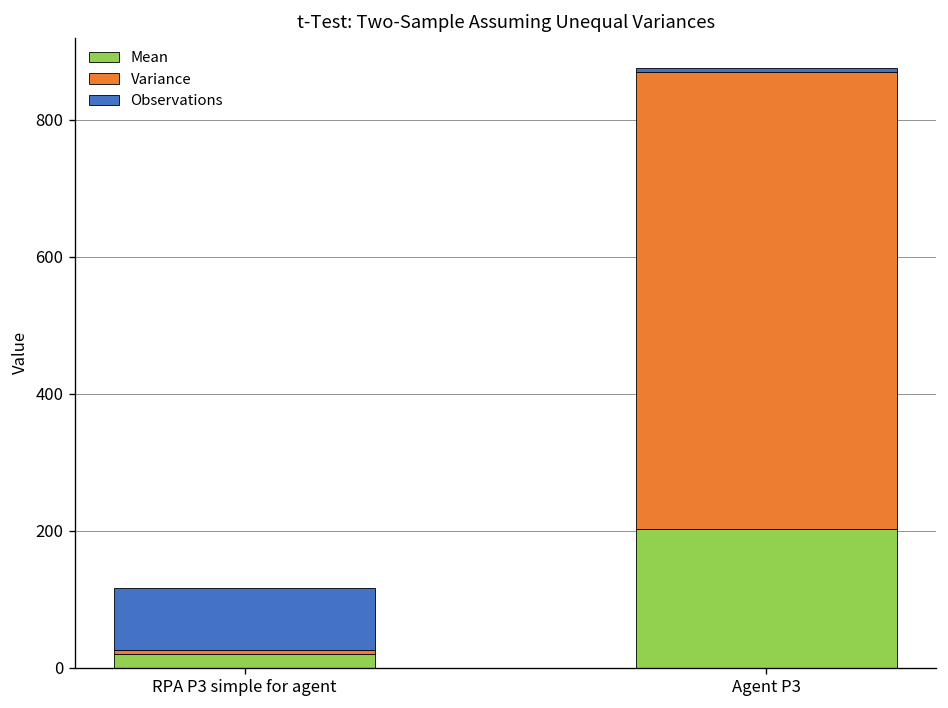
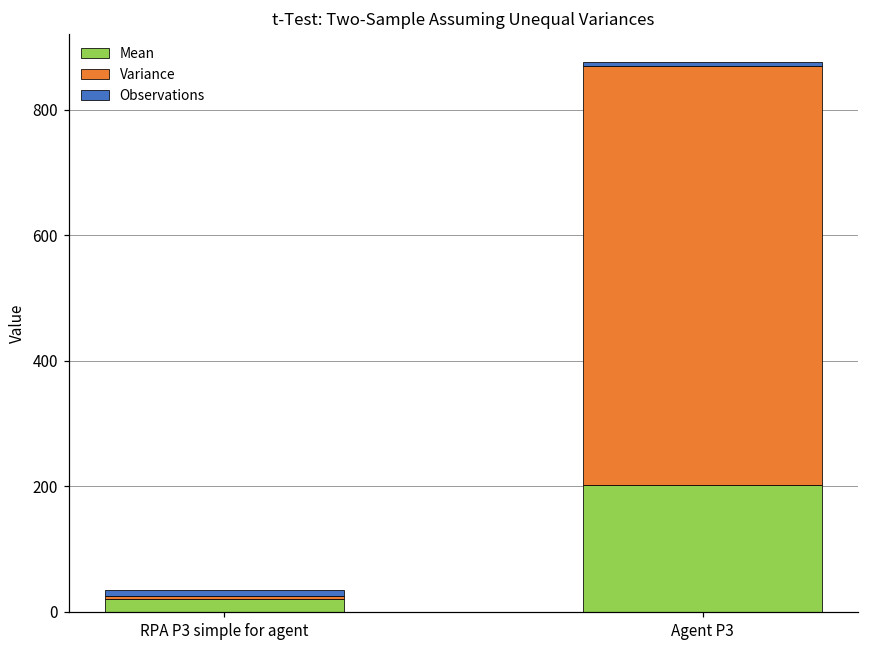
  {
    "Mean": {
      "RPA P3 simple for agent": 20,
      "Agent P3": 200
    },
    "Variance": {
      "RPA P3 simple for agent": 10,
      "Agent P3": 670
    },
    "Observations": {
-     "RPA P3 simple for agent": 90,
+     "RPA P3 simple for agent": 10,
      "Agent P3": 10
    }
  }
